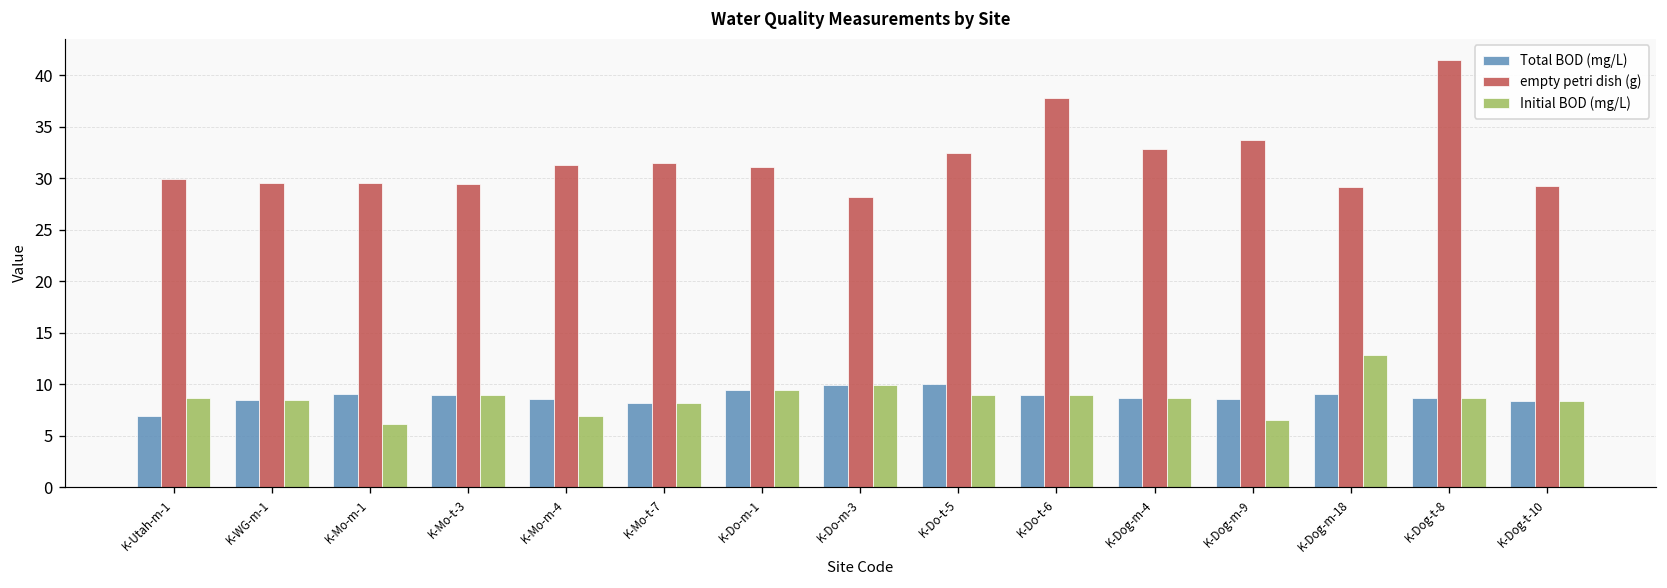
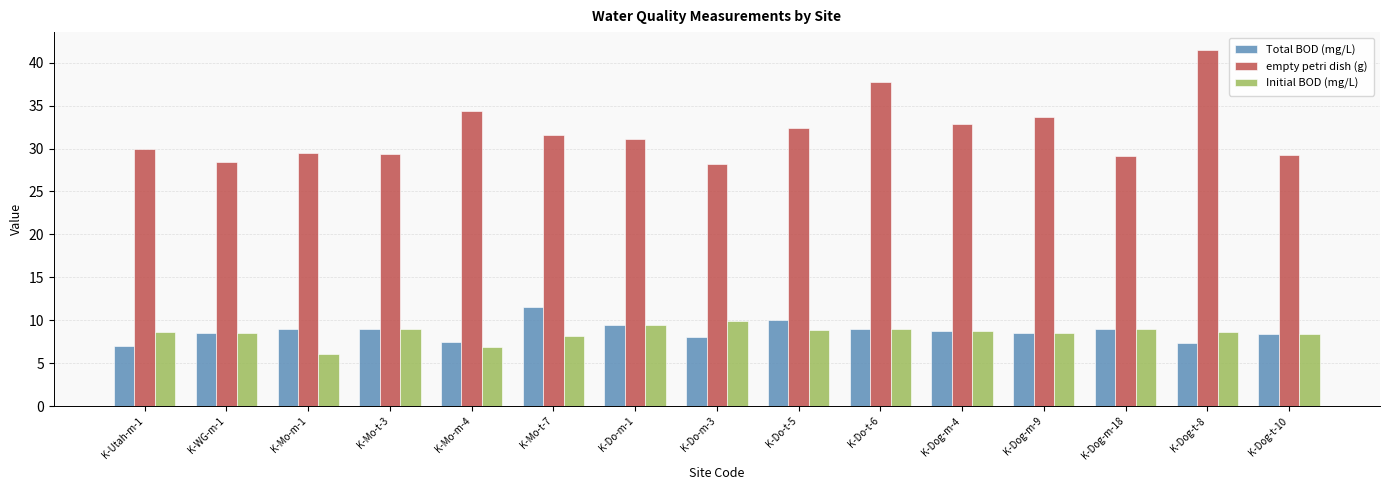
  {
    "Total BOD (mg/L)": {
      "K-Utah-m-1": 7,
      "K-WG-m-1": 9,
      "K-Mo-m-1": 9,
      "K-Mo-t-3": 9,
-     "K-Mo-m-4": 9,
-     "K-Mo-t-7": 8,
+     "K-Mo-m-4": 7,
+     "K-Mo-t-7": 12,
      "K-Do-m-1": 9,
-     "K-Do-m-3": 10,
+     "K-Do-m-3": 8,
      "K-Do-t-5": 10,
      "K-Do-t-6": 9,
      "K-Dog-m-4": 9,
      "K-Dog-m-9": 9,
      "K-Dog-m-18": 9,
-     "K-Dog-t-8": 9,
+     "K-Dog-t-8": 7,
      "K-Dog-t-10": 8
    },
    "empty petri dish (g)": {
      "K-Utah-m-1": 30,
-     "K-WG-m-1": 30,
+     "K-WG-m-1": 28,
      "K-Mo-m-1": 30,
      "K-Mo-t-3": 29,
-     "K-Mo-m-4": 31,
+     "K-Mo-m-4": 34,
      "K-Mo-t-7": 32,
      "K-Do-m-1": 31,
      "K-Do-m-3": 28,
      "K-Do-t-5": 32,
      "K-Do-t-6": 38,
      "K-Dog-m-4": 33,
      "K-Dog-m-9": 34,
      "K-Dog-m-18": 29,
      "K-Dog-t-8": 41,
      "K-Dog-t-10": 29
    },
    "Initial BOD (mg/L)": {
      "K-Utah-m-1": 9,
      "K-WG-m-1": 9,
      "K-Mo-m-1": 6,
      "K-Mo-t-3": 9,
      "K-Mo-m-4": 7,
      "K-Mo-t-7": 8,
      "K-Do-m-1": 9,
      "K-Do-m-3": 10,
      "K-Do-t-5": 9,
      "K-Do-t-6": 9,
      "K-Dog-m-4": 9,
-     "K-Dog-m-9": 7,
-     "K-Dog-m-18": 13,
+     "K-Dog-m-9": 9,
+     "K-Dog-m-18": 9,
      "K-Dog-t-8": 9,
      "K-Dog-t-10": 8
    }
  }
